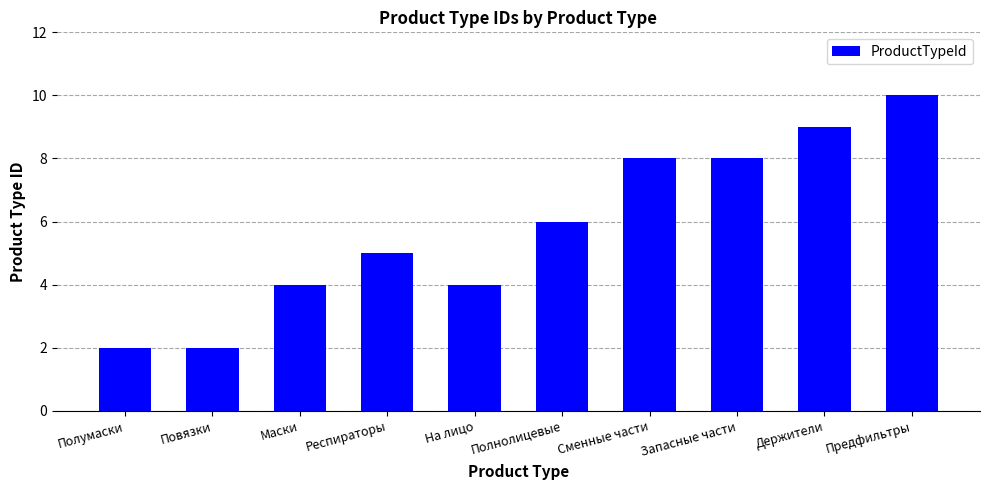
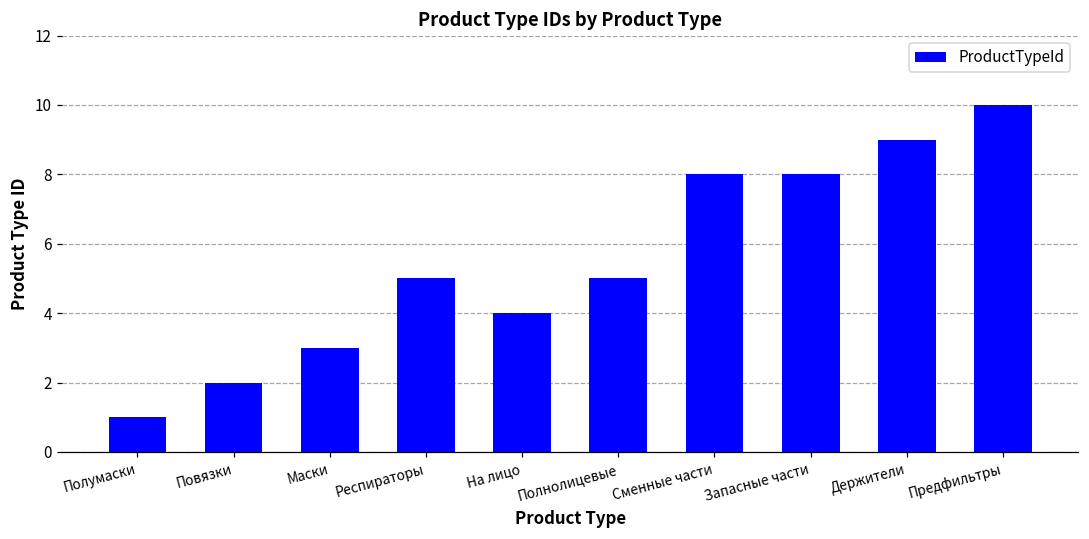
  {
-   "Полумаски": 2,
+   "Полумаски": 1,
    "Повязки": 2,
-   "Маски": 4,
+   "Маски": 3,
    "Респираторы": 5,
    "На лицо": 4,
-   "Полнолицевые": 6,
+   "Полнолицевые": 5,
    "Сменные части": 8,
    "Запасные части": 8,
    "Держители": 9,
    "Предфильтры": 10
  }
